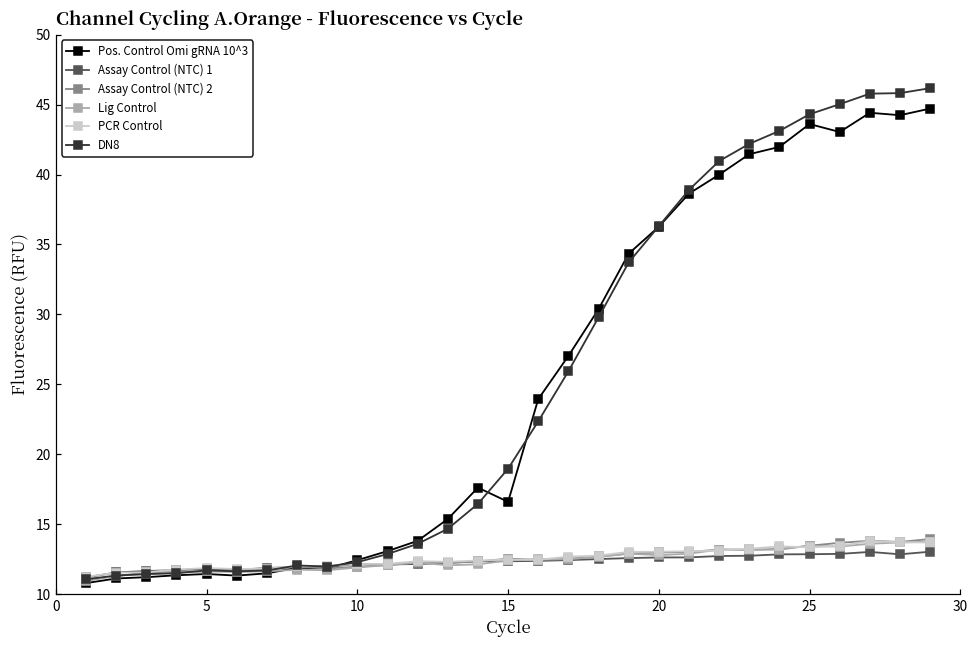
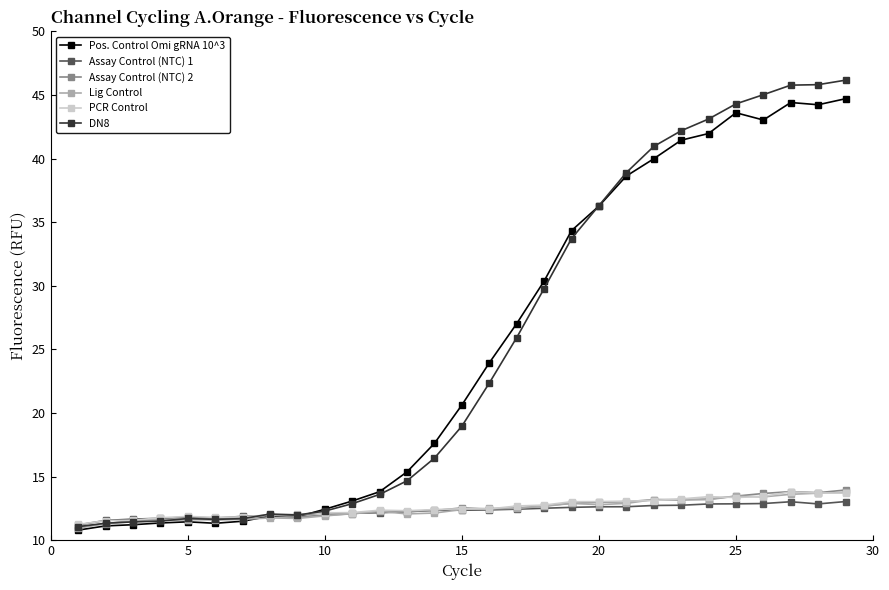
  {
    "Pos. Control Omi gRNA 10^3": {
-     "15": 16.6,
+     "15": 20.6,
      "25": 43.6
    }
  }
